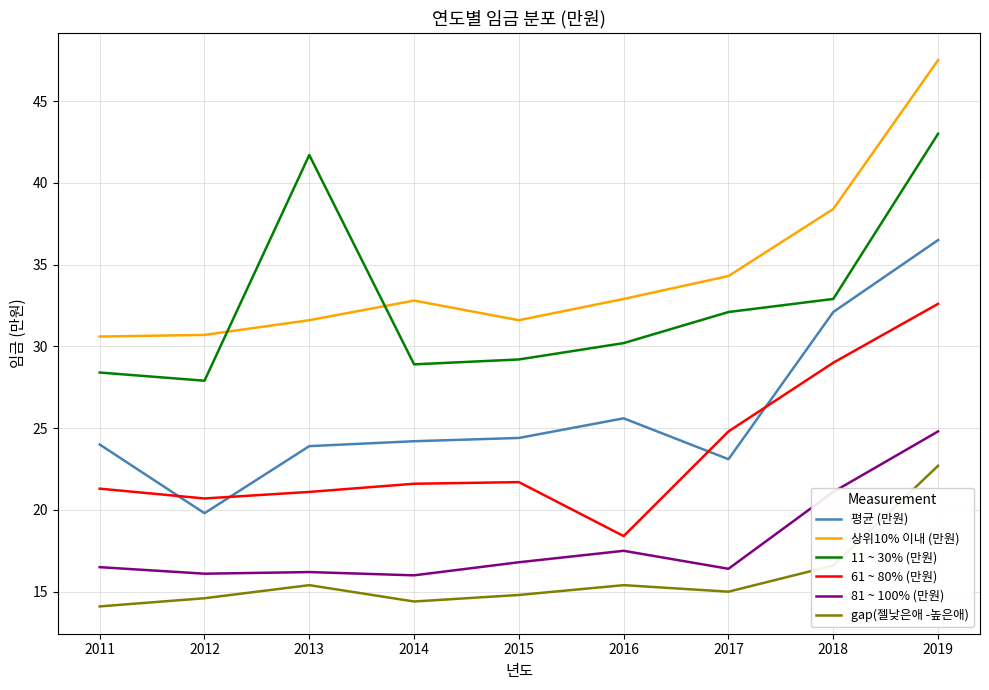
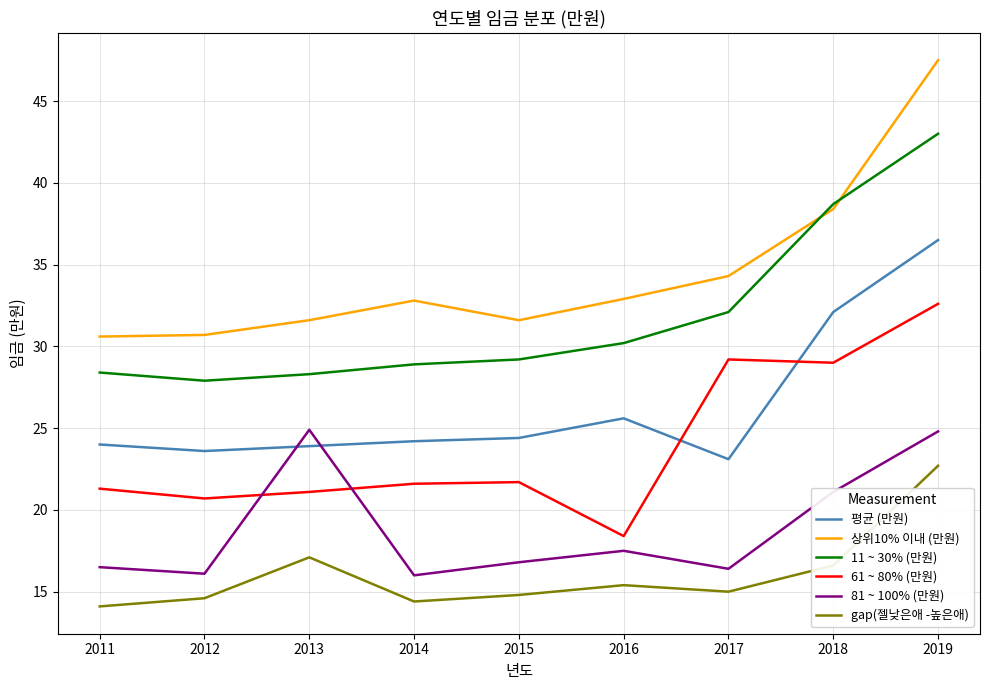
  {
    "평균 (만원)": {
      "2011": 24.0,
-     "2012": 19.8,
+     "2012": 23.6,
      "2013": 23.9,
      "2014": 24.2,
      "2015": 24.4,
      "2016": 25.6,
      "2017": 23.1,
      "2018": 32.1,
      "2019": 36.5
    },
    "상위10% 이내 (만원)": {
      "2011": 30.6,
      "2012": 30.7,
      "2013": 31.6,
      "2014": 32.8,
      "2015": 31.6,
      "2016": 32.9,
      "2017": 34.3,
      "2018": 38.4,
      "2019": 47.5
    },
    "11 ~ 30% (만원)": {
      "2011": 28.4,
      "2012": 27.9,
-     "2013": 41.7,
+     "2013": 28.3,
      "2014": 28.9,
      "2015": 29.2,
      "2016": 30.2,
      "2017": 32.1,
-     "2018": 32.9,
+     "2018": 38.7,
      "2019": 43.0
    },
    "61 ~ 80% (만원)": {
      "2011": 21.3,
      "2012": 20.7,
      "2013": 21.1,
      "2014": 21.6,
      "2015": 21.7,
      "2016": 18.4,
-     "2017": 24.8,
+     "2017": 29.2,
      "2018": 29.0,
      "2019": 32.6
    },
    "81 ~ 100% (만원)": {
      "2011": 16.5,
      "2012": 16.1,
-     "2013": 16.2,
+     "2013": 24.9,
      "2014": 16.0,
      "2015": 16.8,
      "2016": 17.5,
      "2017": 16.4,
      "2019": 24.8
    },
    "gap(젤낮은애 -높은애)": {
      "2011": 14.1,
      "2012": 14.6,
-     "2013": 15.4,
+     "2013": 17.1,
      "2014": 14.4,
      "2015": 14.8,
      "2016": 15.4,
      "2017": 15.0,
      "2019": 22.7
    }
  }
